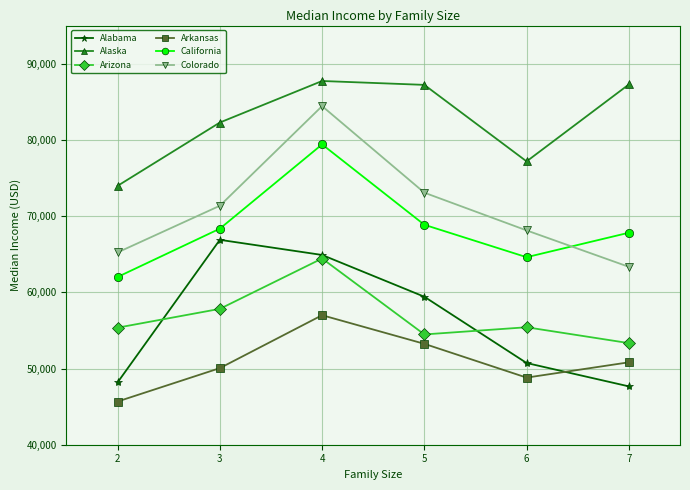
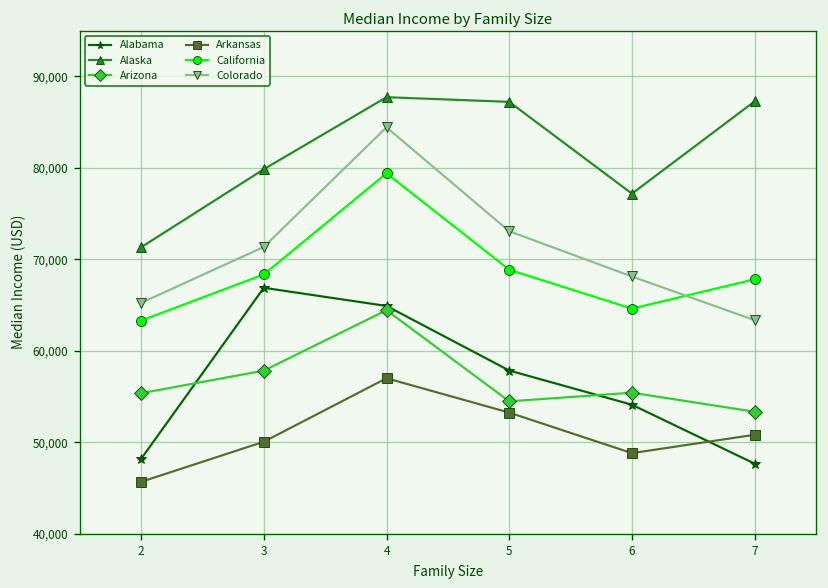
  {
    "Alabama": {
      "2": "48,000",
      "3": "67,000",
      "4": "65,000",
-     "5": "59,000",
-     "6": "51,000",
+     "5": "58,000",
+     "6": "54,000",
      "7": "48,000"
    },
    "Alaska": {
-     "2": "74,000",
-     "3": "82,000",
+     "2": "71,000",
+     "3": "80,000",
      "4": "88,000",
      "5": "87,000",
      "6": "77,000",
      "7": "87,000"
    },
    "Arizona": {
      "2": "55,000",
      "3": "58,000",
      "4": "64,000",
      "5": "54,000",
      "6": "55,000",
      "7": "53,000"
    },
    "Arkansas": {
      "2": "46,000",
      "3": "50,000",
      "4": "57,000",
      "5": "53,000",
      "6": "49,000",
      "7": "51,000"
    },
    "California": {
-     "2": "62,000",
+     "2": "63,000",
      "3": "68,000",
      "4": "79,000",
      "5": "69,000",
      "6": "65,000",
      "7": "68,000"
    },
    "Colorado": {
      "2": "65,000",
      "3": "71,000",
      "4": "84,000",
      "5": "73,000",
      "6": "68,000",
      "7": "63,000"
    }
  }
